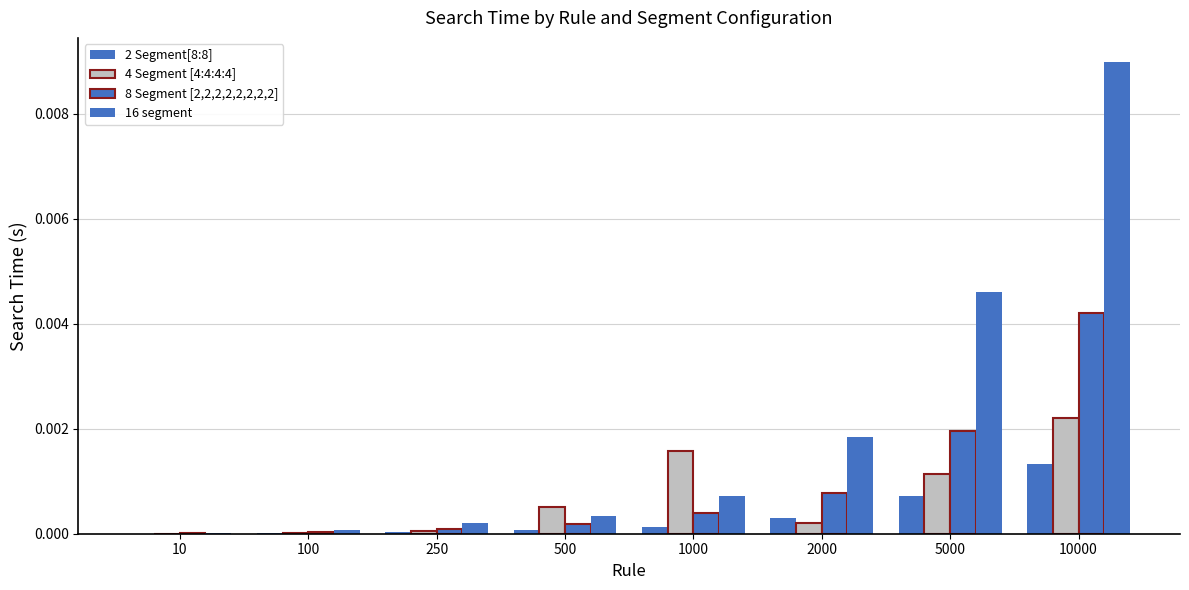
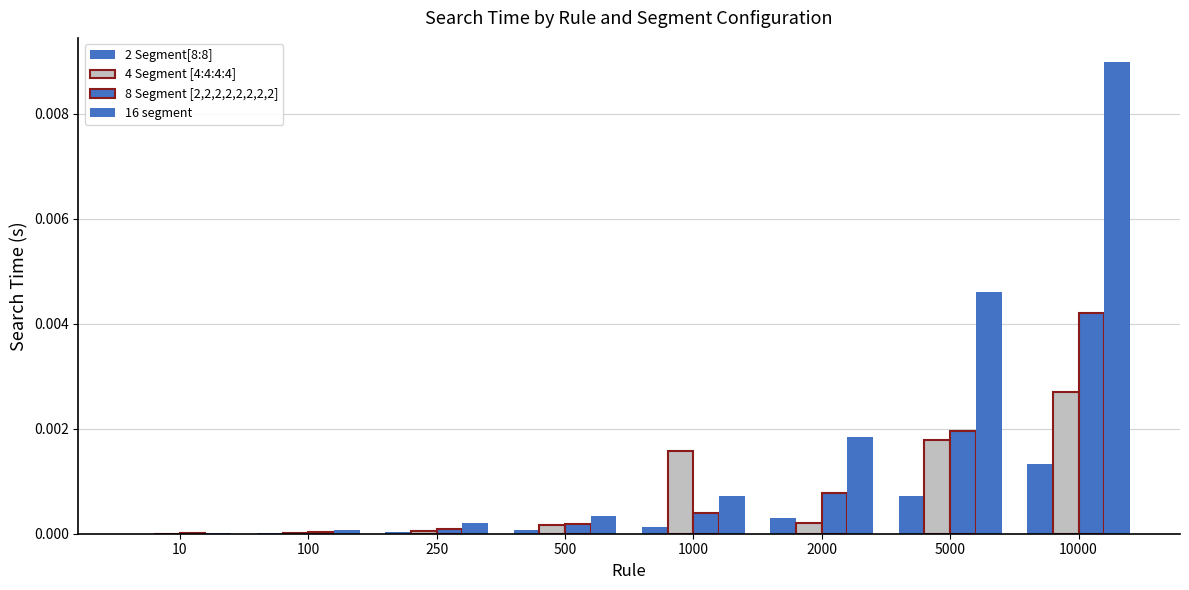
  {
    "4 Segment [4:4:4:4]": {
-     "500": 0.0005,
+     "500": 0.0002,
      "1000": 0.0016,
      "2000": 0.0002,
-     "5000": 0.0011,
-     "10000": 0.0022
+     "5000": 0.0018,
+     "10000": 0.0027
    }
  }
